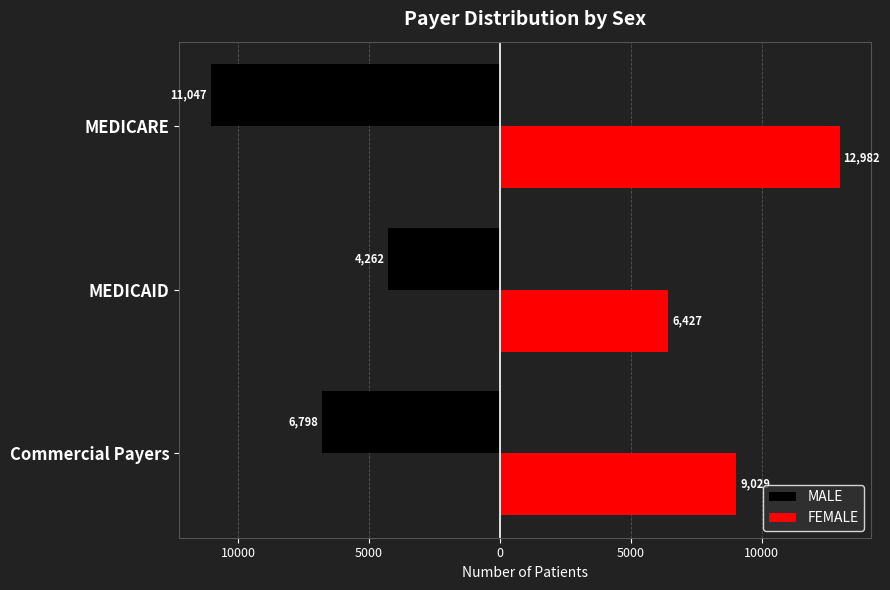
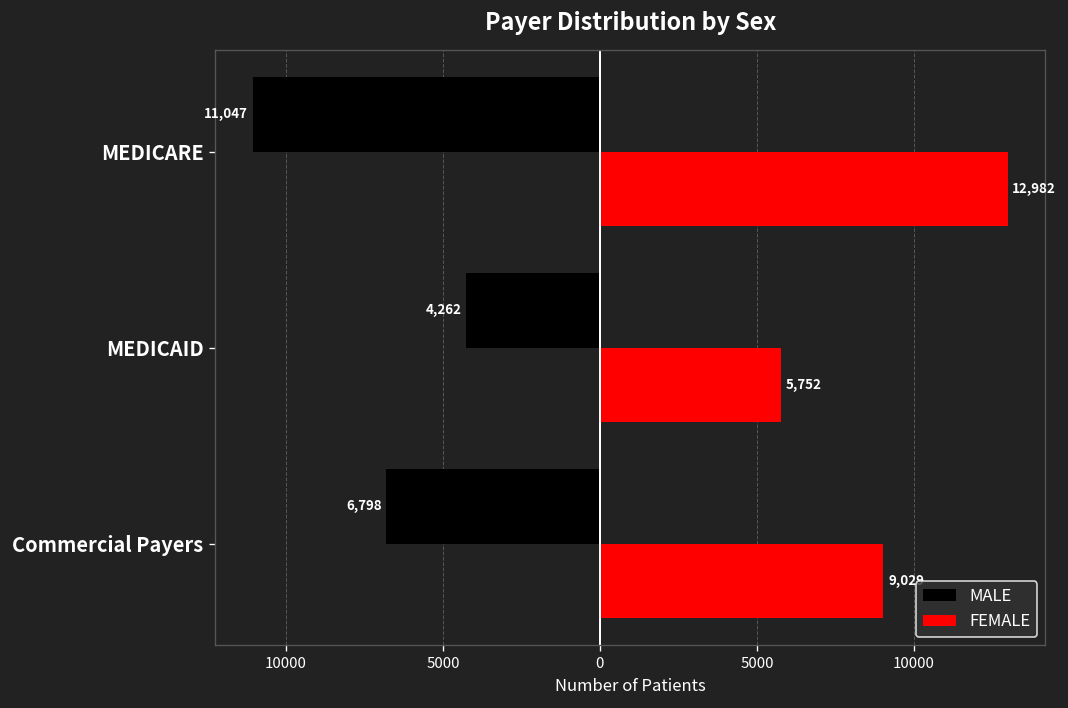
  {
    "FEMALE": {
      "MEDICARE": "12,982",
-     "MEDICAID": "6,427"
+     "MEDICAID": "5,752"
    }
  }
